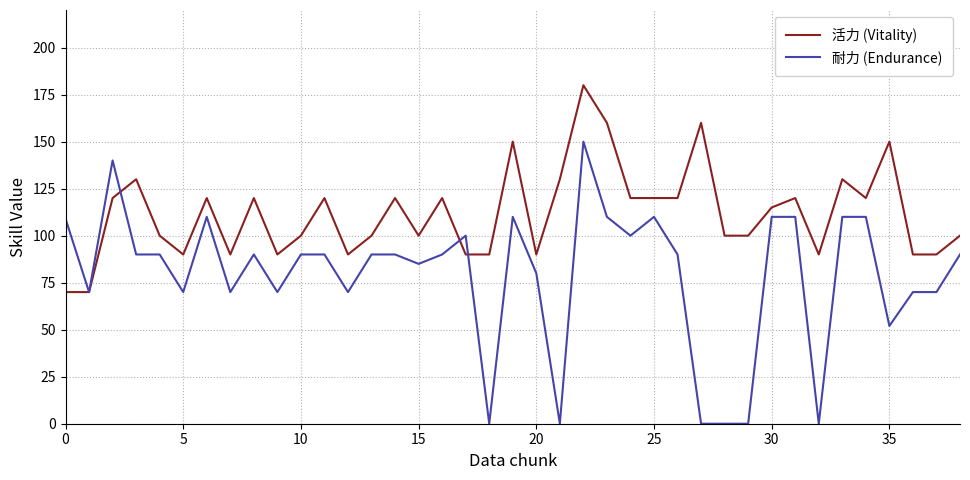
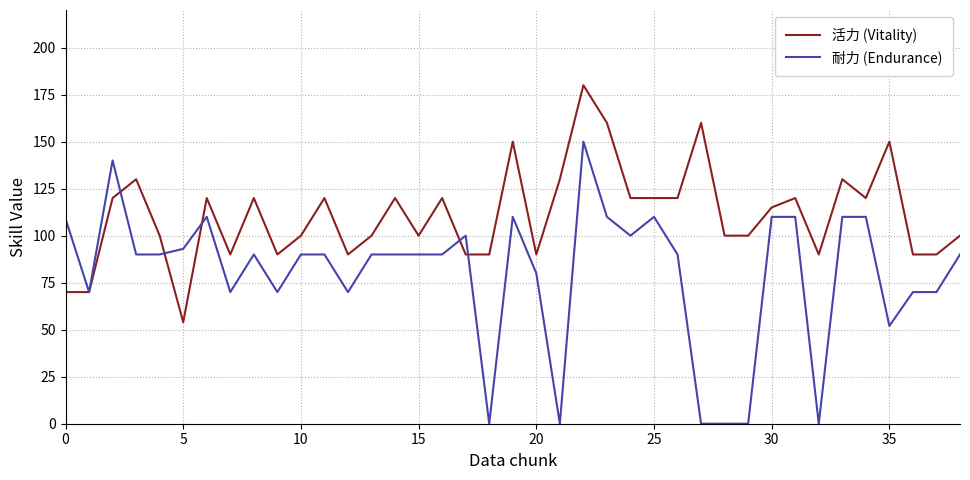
  {
    "活力 (Vitality)": {
      "0": 70,
-     "5": 90,
+     "5": 54,
      "10": 100,
      "15": 100,
      "20": 90,
      "25": 120,
      "30": 115,
      "35": 150
    },
    "耐力 (Endurance)": {
      "0": 109,
-     "5": 70,
+     "5": 93,
      "10": 90,
-     "15": 85,
+     "15": 90,
      "20": 80,
      "25": 110,
      "30": 110,
      "35": 52
    }
  }
